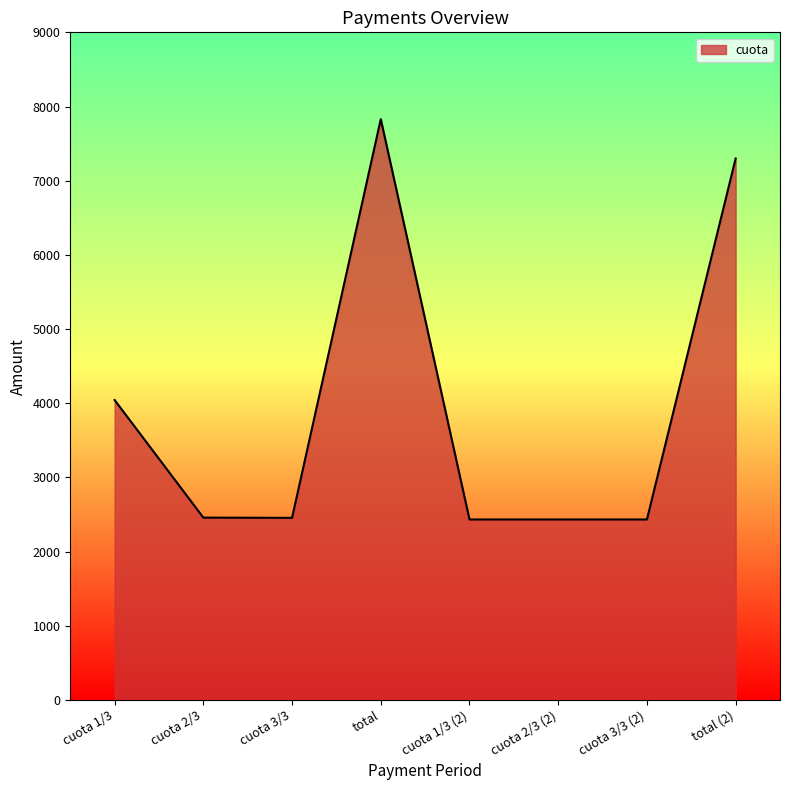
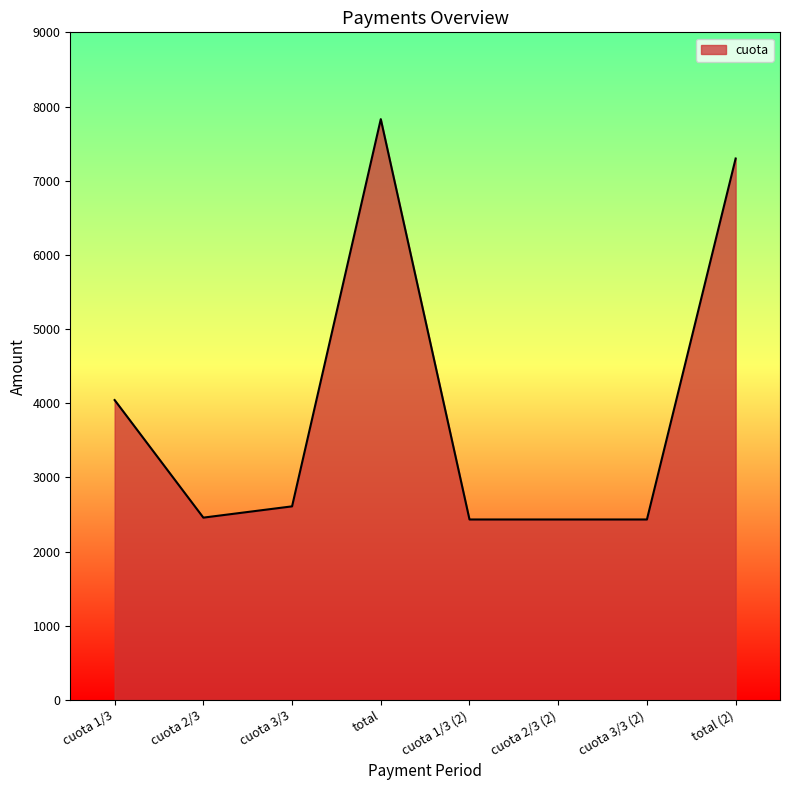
  {
    "cuota 1/3": 4000,
    "cuota 2/3": 2500,
-   "cuota 3/3": 2500,
+   "cuota 3/3": 2600,
    "total": 7800,
    "cuota 1/3 (2)": 2400,
    "cuota 2/3 (2)": 2400,
    "cuota 3/3 (2)": 2400,
    "total (2)": 7300
  }
